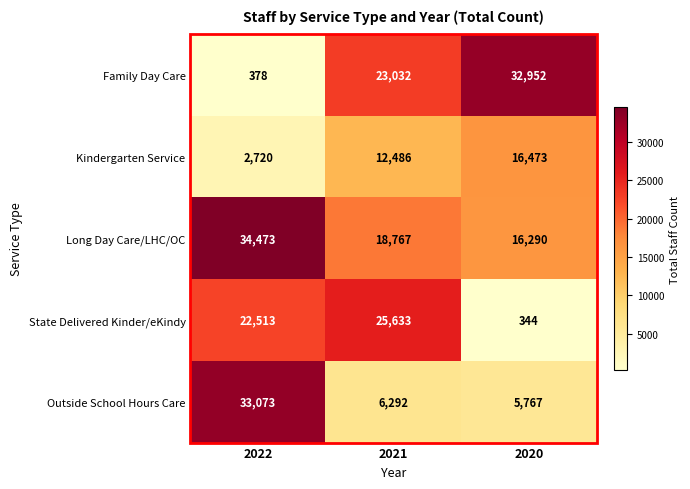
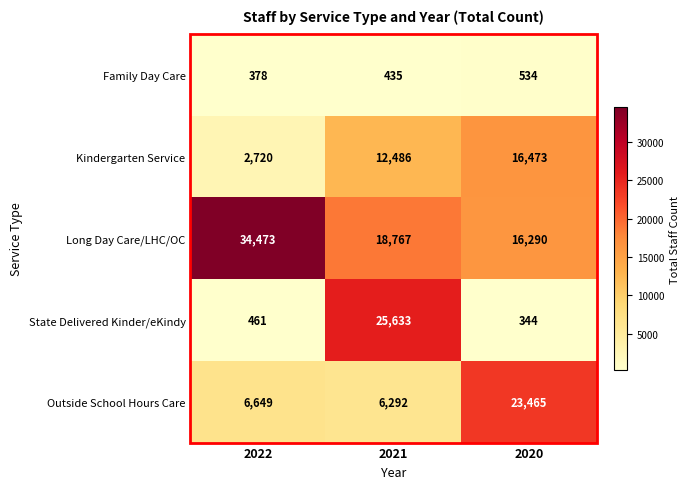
  {
    "Family Day Care": {
      "2022": "378",
-     "2021": "23,032",
-     "2020": "32,952"
+     "2021": "435",
+     "2020": "534"
    },
    "Kindergarten Service": {
      "2022": "2,720",
      "2021": "12,486",
      "2020": "16,473"
    },
    "Long Day Care/LHC/OC": {
      "2022": "34,473",
      "2021": "18,767",
      "2020": "16,290"
    },
    "State Delivered Kinder/eKindy": {
-     "2022": "22,513",
+     "2022": "461",
      "2021": "25,633",
      "2020": "344"
    },
    "Outside School Hours Care": {
-     "2022": "33,073",
+     "2022": "6,649",
      "2021": "6,292",
-     "2020": "5,767"
+     "2020": "23,465"
    }
  }
